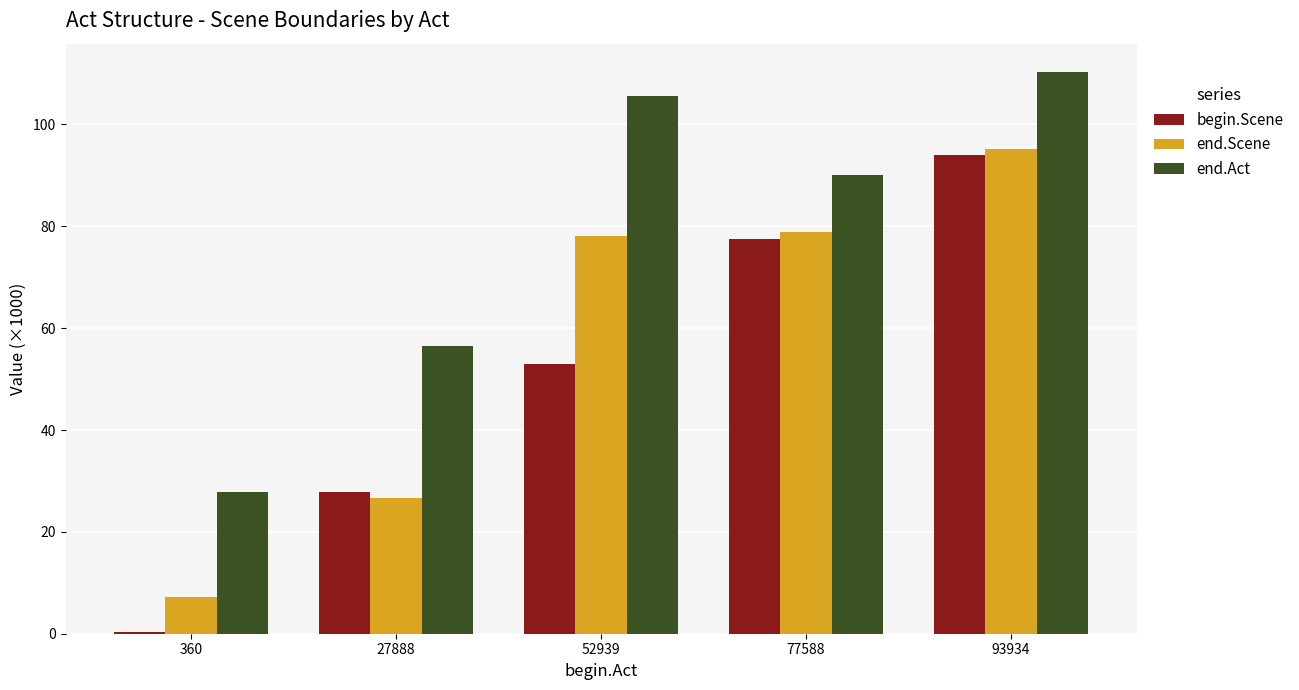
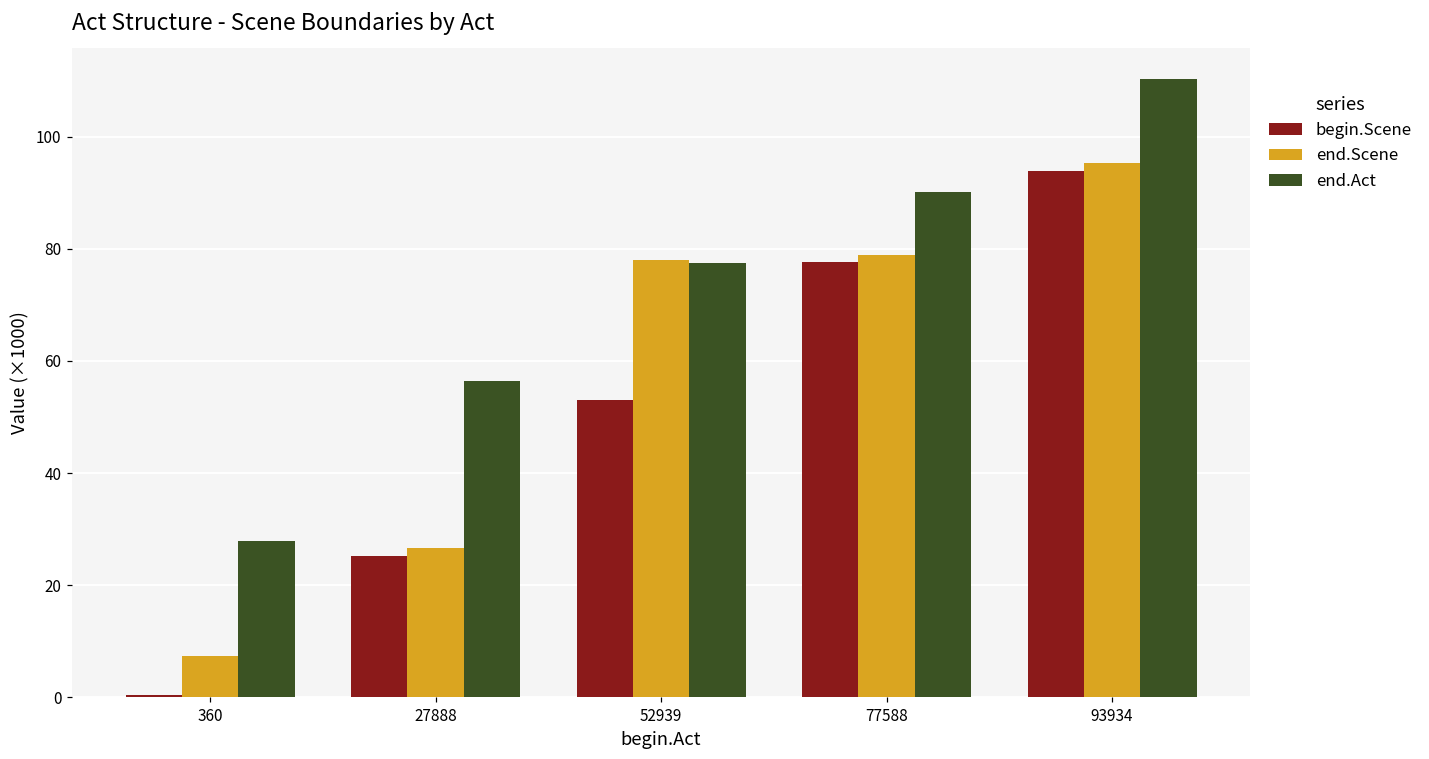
  {
    "begin.Scene": {
-     "27888": 28,
+     "27888": 25,
      "52939": 53,
      "77588": 78,
      "93934": 94
    },
    "end.Scene": {
      "360": 7,
      "27888": 27,
      "52939": 78,
      "77588": 79,
      "93934": 95
    },
    "end.Act": {
      "360": 28,
      "27888": 56,
-     "52939": 105,
+     "52939": 78,
      "77588": 90,
      "93934": 110
    }
  }
